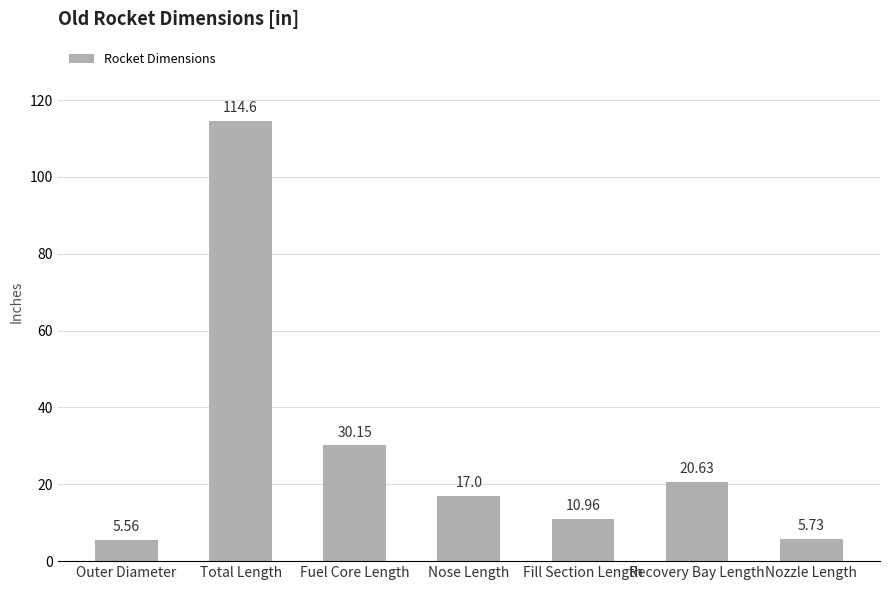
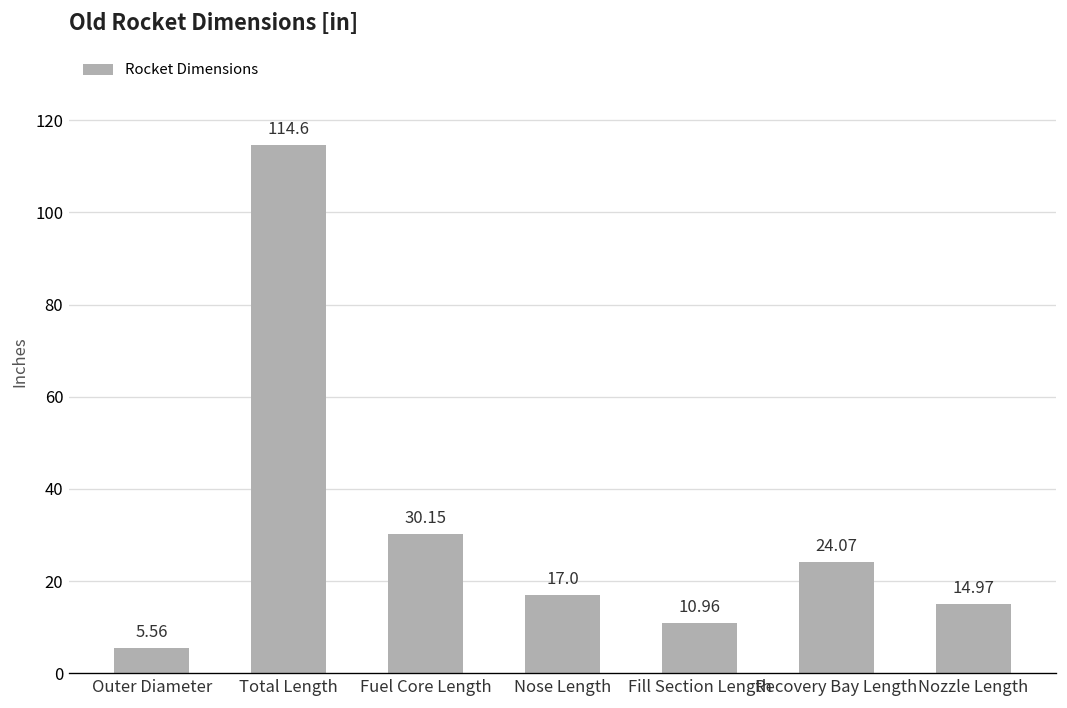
  {
    "Outer Diameter": 5.56,
    "Total Length": 114.6,
    "Fuel Core Length": 30.15,
    "Nose Length": 17.0,
    "Fill Section Length": 10.96,
-   "Recovery Bay Length": 20.63,
-   "Nozzle Length": 5.73
+   "Recovery Bay Length": 24.07,
+   "Nozzle Length": 14.97
  }
